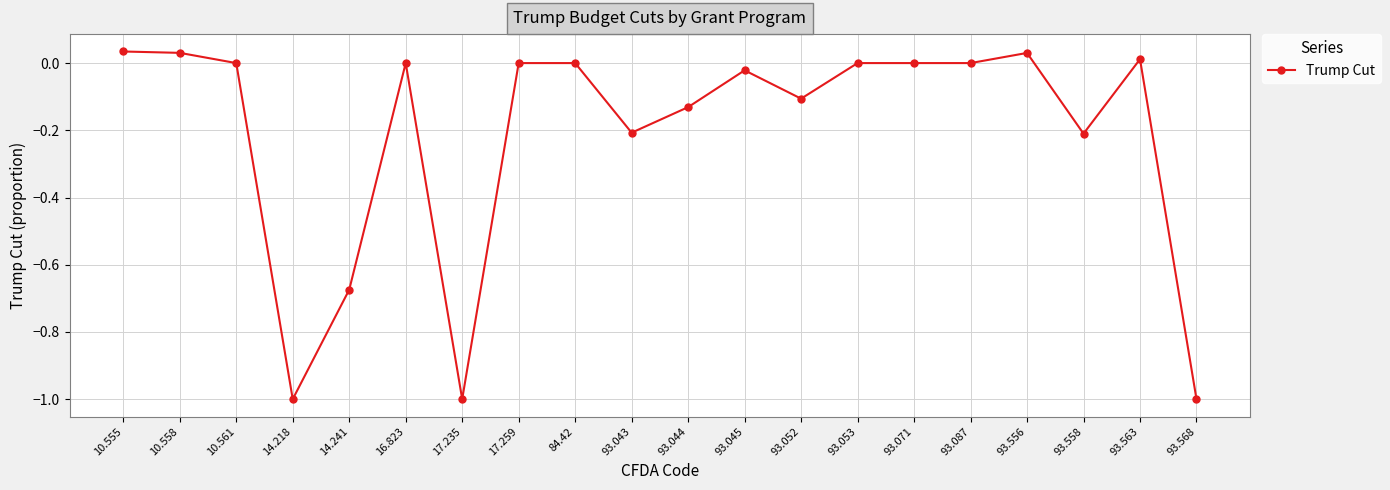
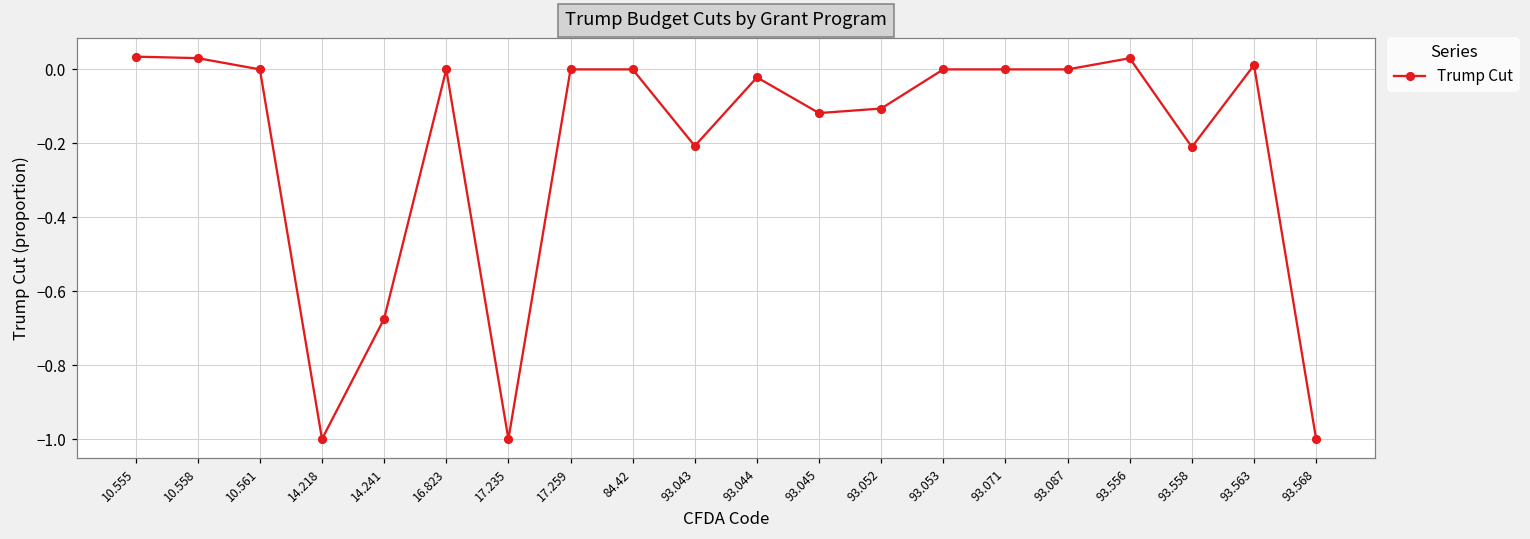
  {
    "10.555": 0.03,
    "10.558": 0.03,
    "10.561": 0.00,
    "14.218": -1.00,
    "14.241": -0.67,
    "16.823": 0.00,
    "17.235": -1.00,
    "17.259": 0.00,
    "84.42": 0.00,
    "93.043": -0.21,
-   "93.044": -0.13,
-   "93.045": -0.02,
+   "93.044": -0.02,
+   "93.045": -0.12,
    "93.052": -0.11,
    "93.053": 0.00,
    "93.071": 0.00,
    "93.087": 0.00,
    "93.556": 0.03,
    "93.558": -0.21,
    "93.563": 0.01,
    "93.568": -1.00
  }
